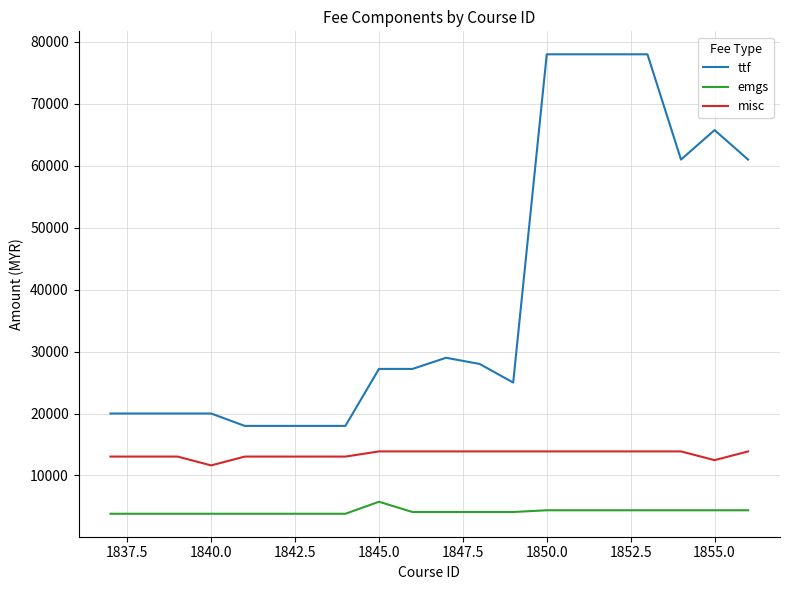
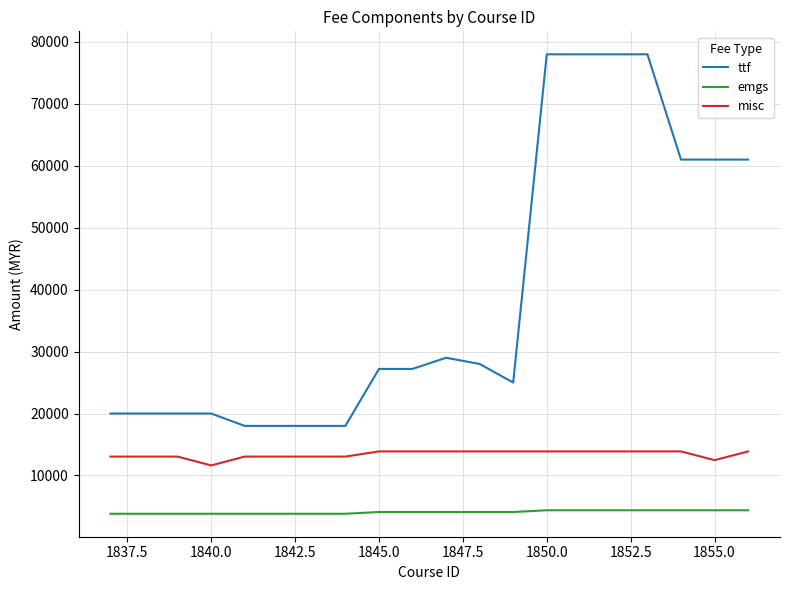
  {
    "ttf": {
      "1840.0": 20000,
      "1845.0": 27000,
      "1850.0": 78000,
-     "1855.0": 66000
+     "1855.0": 61000
    },
    "emgs": {
      "1840.0": 4000,
-     "1845.0": 6000,
+     "1845.0": 4000,
      "1850.0": 4000,
      "1855.0": 4000
    },
    "misc": {
      "1840.0": 12000,
      "1845.0": 14000,
      "1850.0": 14000,
      "1855.0": 12000
    }
  }
